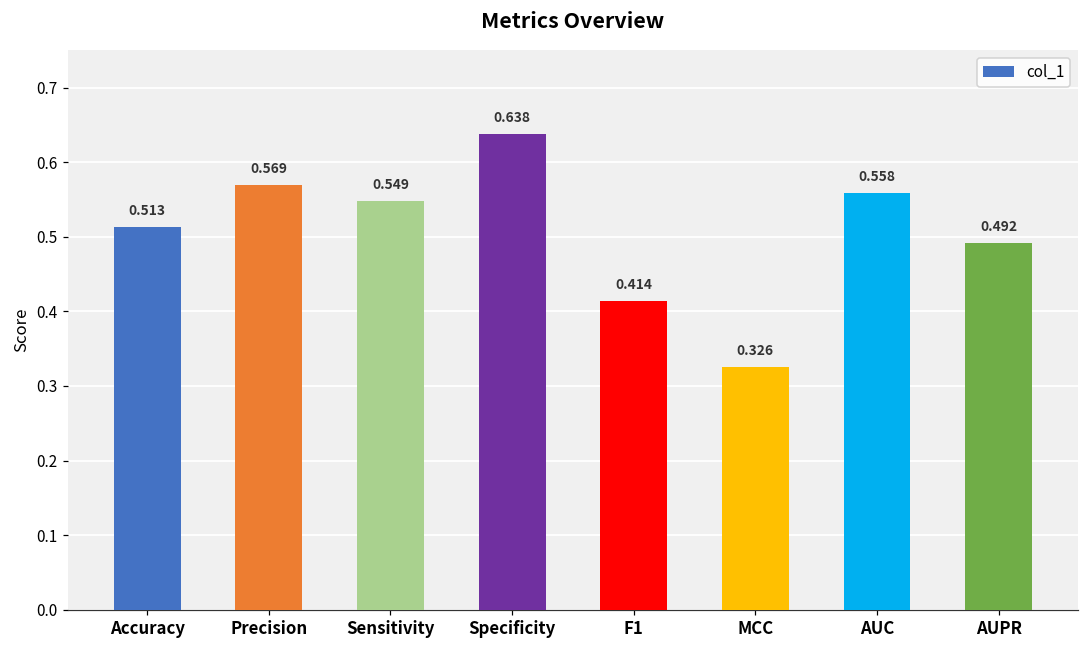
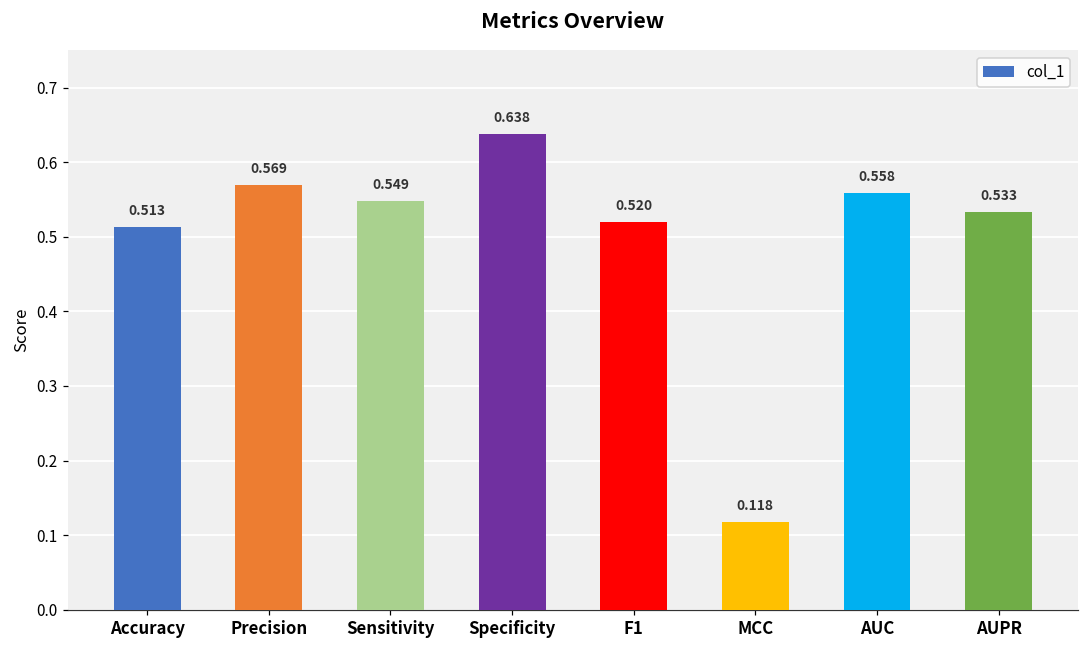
  {
    "Accuracy": 0.513,
    "Precision": 0.569,
    "Sensitivity": 0.549,
    "Specificity": 0.638,
-   "F1": 0.414,
-   "MCC": 0.326,
+   "F1": 0.520,
+   "MCC": 0.118,
    "AUC": 0.558,
-   "AUPR": 0.492
+   "AUPR": 0.533
  }
